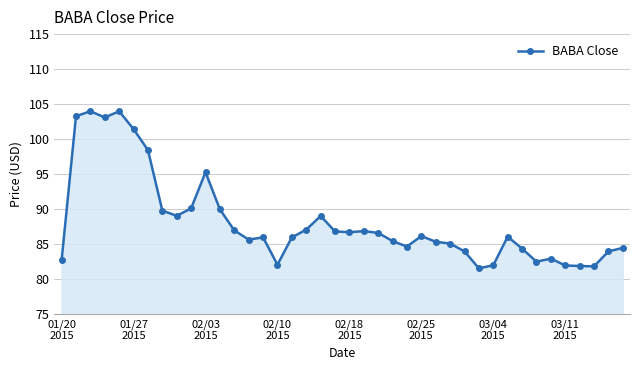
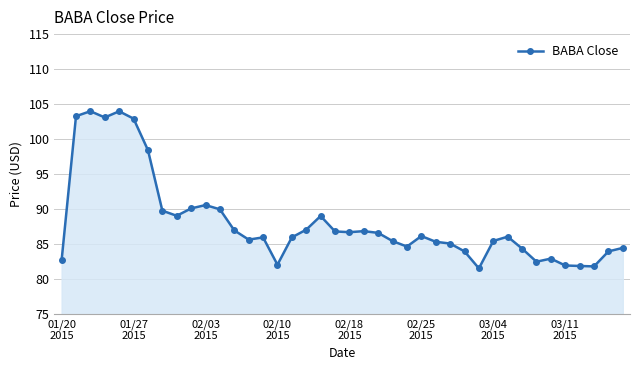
  {
    "01/20 2015": 83,
-   "01/27 2015": 101,
-   "02/03 2015": 95,
+   "01/27 2015": 103,
+   "02/03 2015": 91,
    "02/10 2015": 82,
    "02/18 2015": 87,
    "02/25 2015": 86,
-   "03/04 2015": 82,
+   "03/04 2015": 85,
    "03/11 2015": 82
  }
